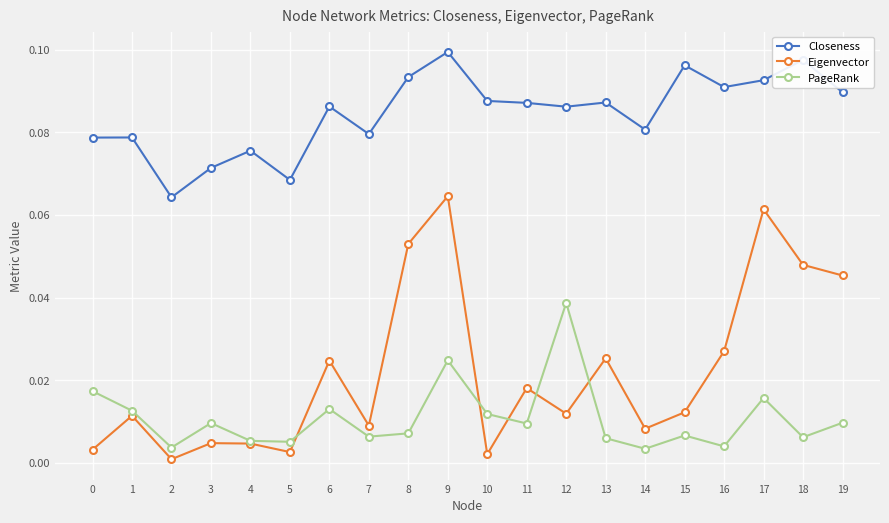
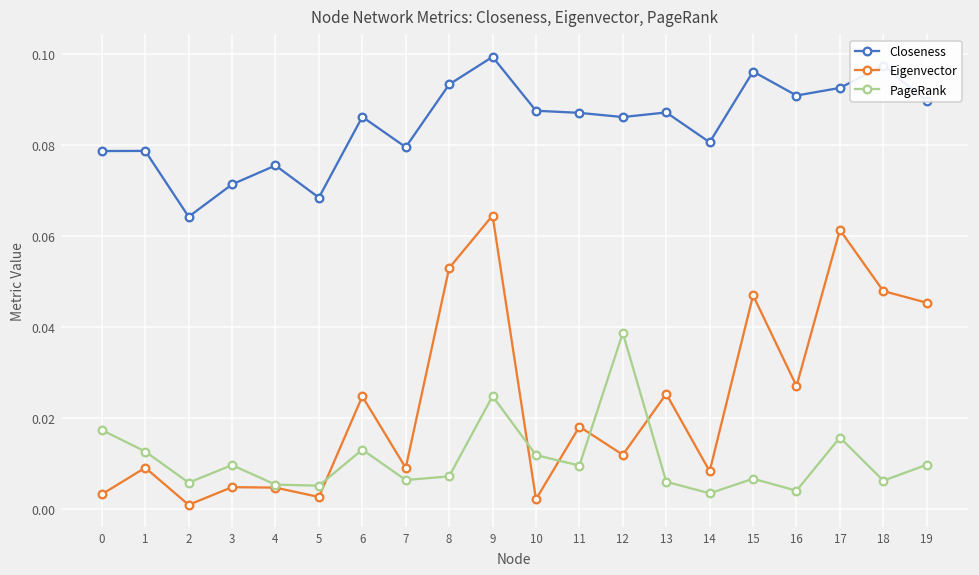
  {
    "Closeness": {
      "0": 0.079,
      "1": 0.079,
      "2": 0.064,
      "3": 0.071,
      "4": 0.076,
      "5": 0.068,
      "6": 0.086,
      "7": 0.080,
      "8": 0.093,
      "9": 0.099,
      "10": 0.088,
      "11": 0.087,
      "12": 0.086,
      "13": 0.087,
      "14": 0.081,
      "15": 0.096,
      "16": 0.091,
      "17": 0.093,
      "19": 0.090
    },
    "Eigenvector": {
      "0": 0.003,
-     "1": 0.011,
+     "1": 0.009,
      "2": 0.001,
      "3": 0.005,
      "4": 0.005,
      "5": 0.003,
      "6": 0.025,
      "7": 0.009,
      "8": 0.053,
      "9": 0.065,
      "10": 0.002,
      "11": 0.018,
      "12": 0.012,
      "13": 0.025,
      "14": 0.008,
-     "15": 0.012,
+     "15": 0.047,
      "16": 0.027,
      "17": 0.061,
      "18": 0.048,
      "19": 0.045
    },
    "PageRank": {
      "0": 0.017,
      "1": 0.013,
-     "2": 0.004,
+     "2": 0.006,
      "3": 0.010,
      "4": 0.005,
      "5": 0.005,
      "6": 0.013,
      "7": 0.006,
      "8": 0.007,
      "9": 0.025,
      "10": 0.012,
      "11": 0.010,
      "12": 0.039,
      "13": 0.006,
      "14": 0.003,
      "15": 0.007,
      "16": 0.004,
      "17": 0.016,
      "18": 0.006,
      "19": 0.010
    }
  }
